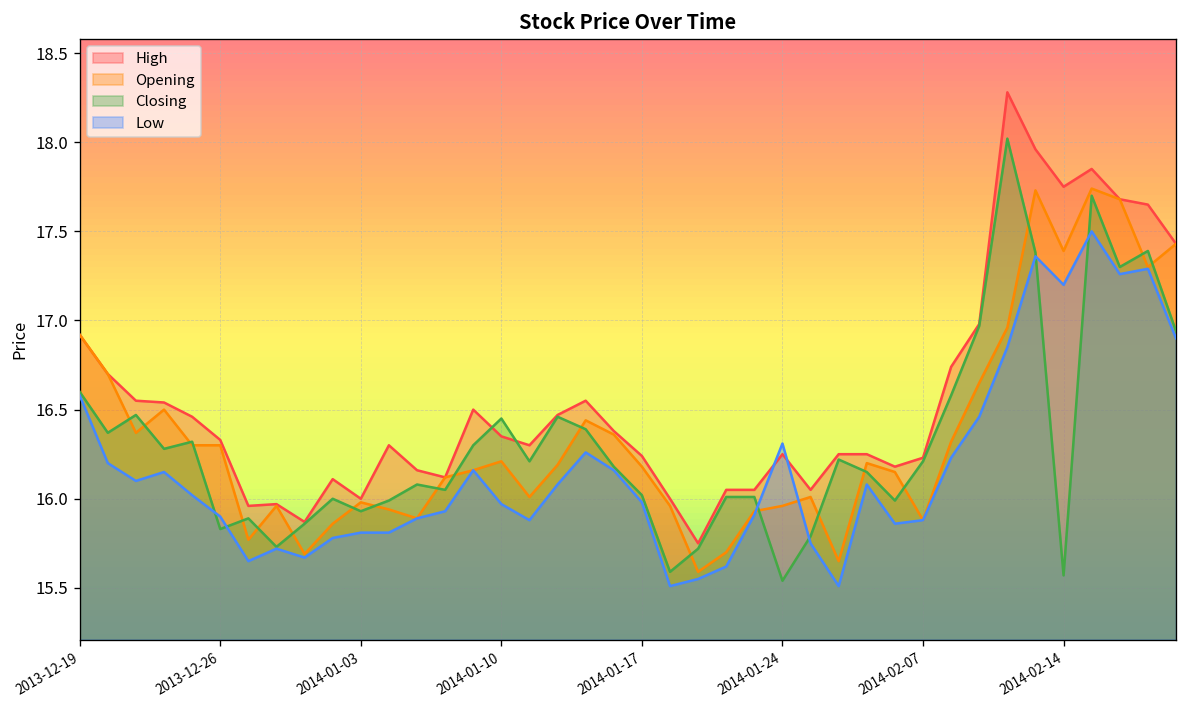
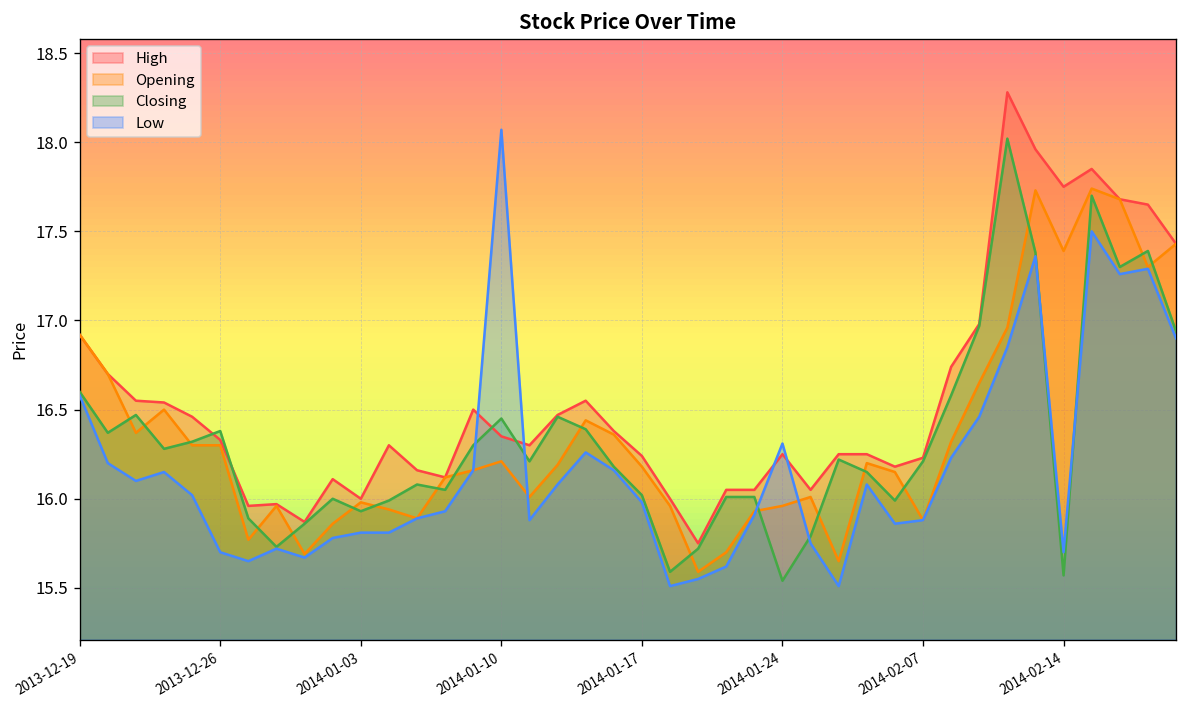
  {
    "Closing": {
      "2013-12-19": 16.60,
-     "2013-12-26": 15.83,
+     "2013-12-26": 16.38,
      "2014-01-03": 15.93,
      "2014-01-10": 16.45,
      "2014-01-17": 16.02,
      "2014-01-24": 15.54,
      "2014-02-07": 16.21,
      "2014-02-14": 15.57
    },
    "Low": {
      "2013-12-19": 16.58,
-     "2013-12-26": 15.9,
+     "2013-12-26": 15.7,
      "2014-01-03": 15.81,
-     "2014-01-10": 15.97,
+     "2014-01-10": 18.07,
      "2014-01-17": 15.98,
      "2014-01-24": 16.31,
-     "2014-02-14": 17.2
+     "2014-02-14": 15.7
    }
  }
